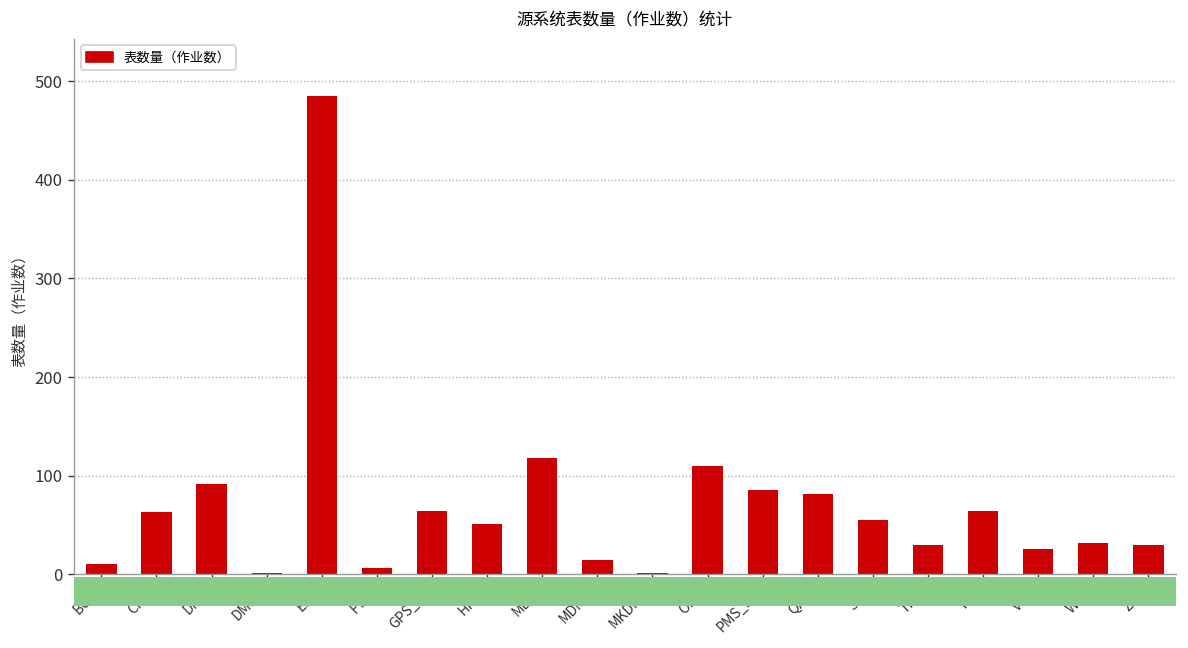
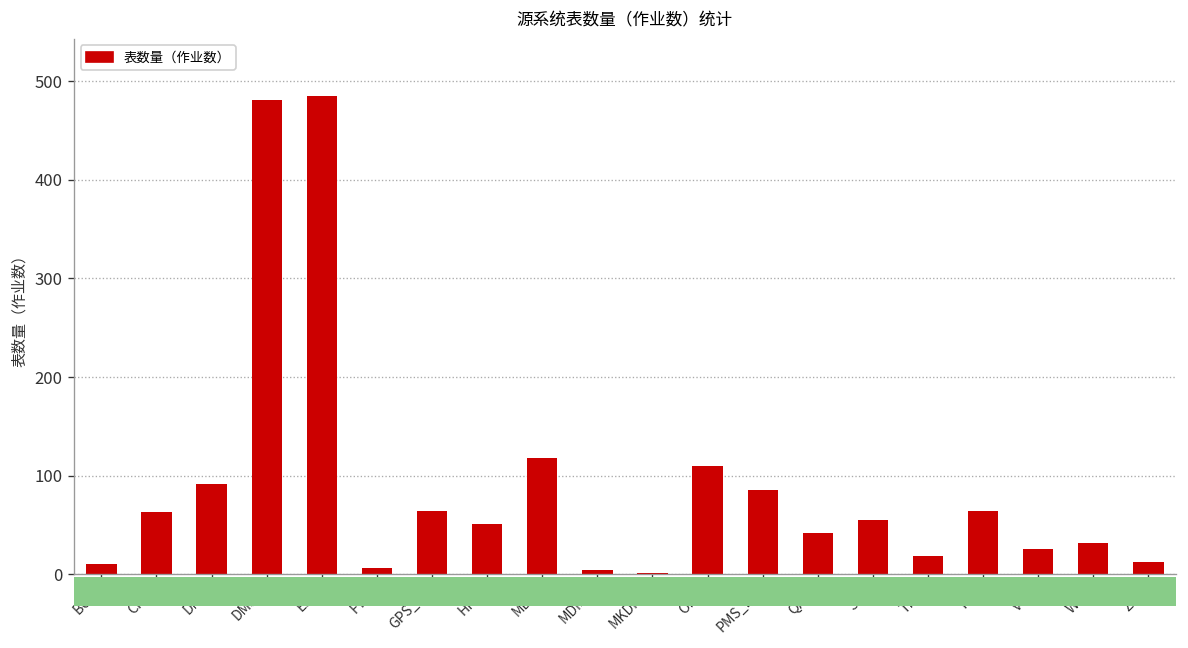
  {
    "BUD": 10,
    "CRM": 60,
    "DMS": 90,
-   "DMSR": 0,
+   "DMSR": 480,
    "ERP": 490,
    "FTM": 10,
    "GPS_LY": 60,
    "HRM": 50,
    "MDM": 120,
-   "MDMN": 20,
+   "MDMN": 10,
    "OMS": 110,
    "PMS_BE": 90,
-   "QAM": 80,
+   "QAM": 40,
    "SFA": 60,
-   "TPM": 30,
+   "TPM": 20,
    "TSY": 60,
    "VST": 30,
    "WSY": 30,
-   "ZKT": 30
+   "ZKT": 10
  }
